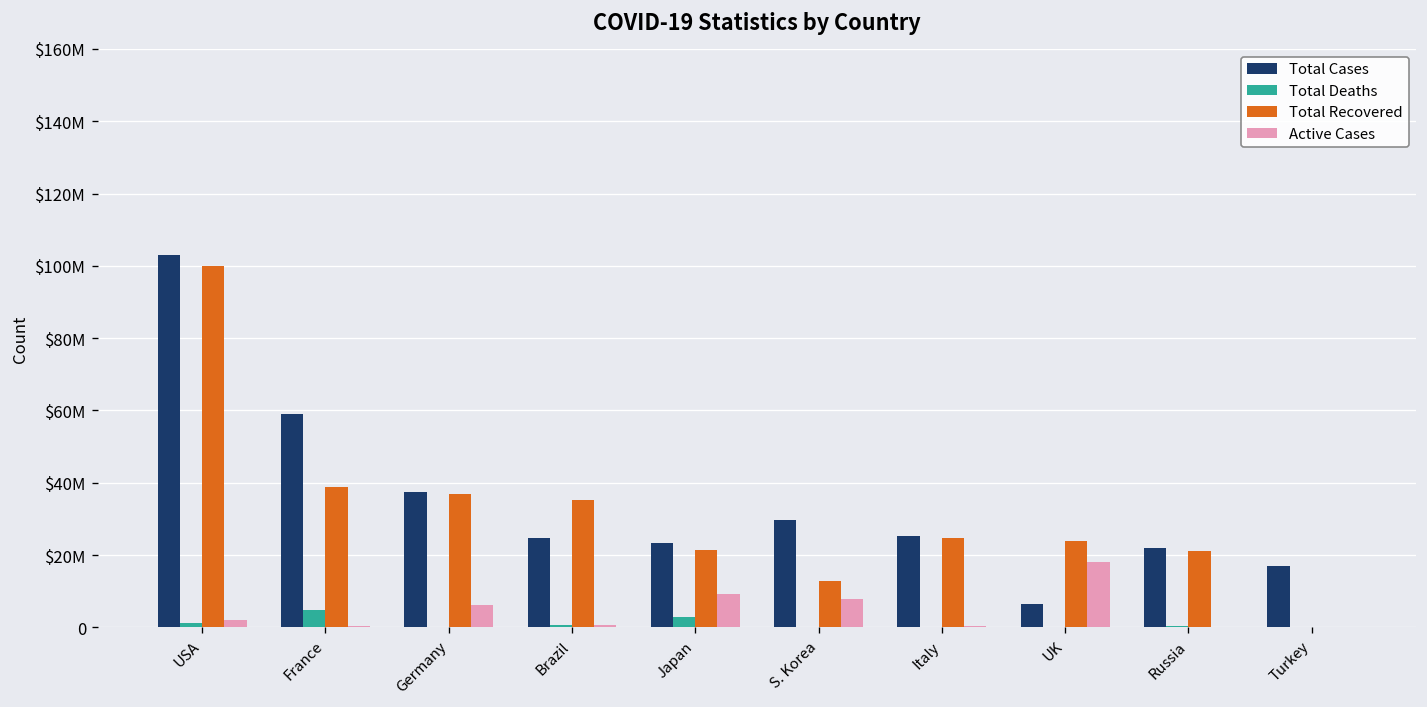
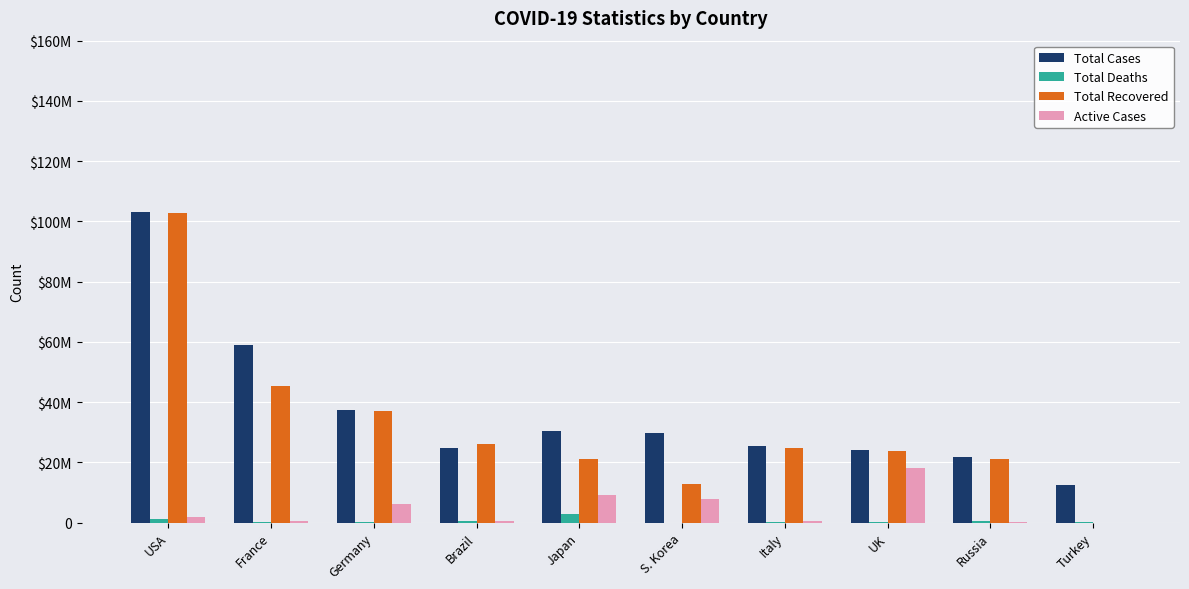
  {
    "Total Cases": {
      "USA": "$103000000",
      "France": "$59000000",
      "Germany": "$38000000",
      "Brazil": "$25000000",
-     "Japan": "$23000000",
+     "Japan": "$31000000",
      "S. Korea": "$30000000",
      "Italy": "$25000000",
-     "UK": "$6000000",
+     "UK": "$24000000",
      "Russia": "$22000000",
-     "Turkey": "$17000000"
+     "Turkey": "$12000000"
    },
    "Total Deaths": {
      "USA": "$1000000",
-     "France": "$5000000",
+     "France": "$0",
      "Japan": "$3000000"
    },
    "Total Recovered": {
-     "USA": "$100000000",
-     "France": "$39000000",
+     "USA": "$103000000",
+     "France": "$45000000",
      "Germany": "$37000000",
-     "Brazil": "$35000000",
+     "Brazil": "$26000000",
      "Japan": "$21000000",
      "S. Korea": "$13000000",
      "Italy": "$25000000",
      "UK": "$24000000",
      "Russia": "$21000000",
      "Turkey": "$0"
    },
    "Active Cases": {
      "USA": "$2000000",
      "Germany": "$6000000",
      "Japan": "$9000000",
      "S. Korea": "$8000000",
      "UK": "$18000000",
      "Turkey": "$0"
    }
  }
